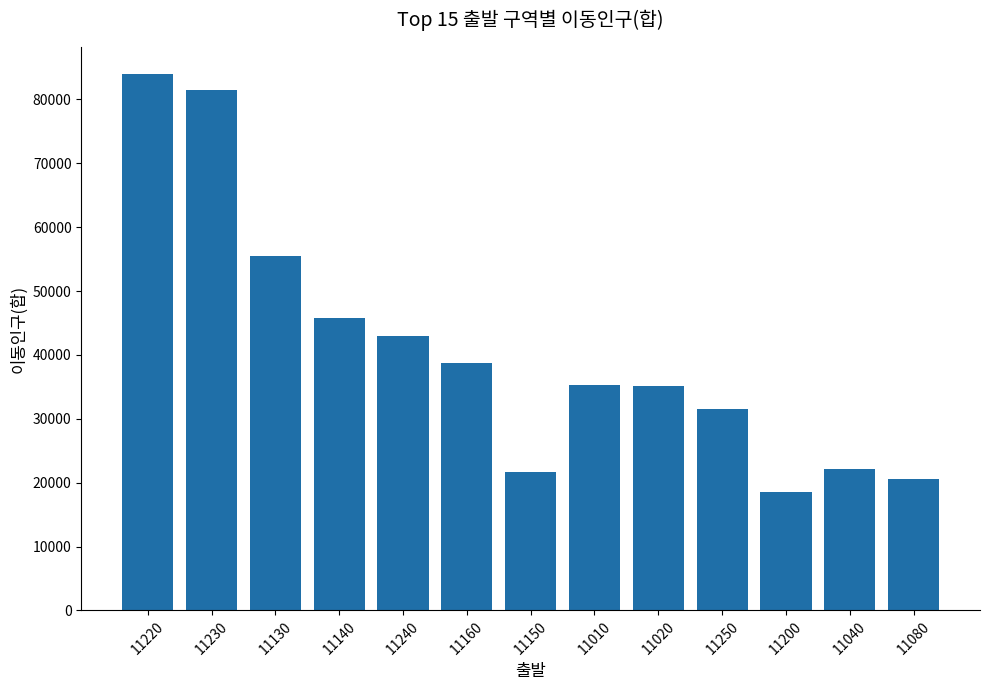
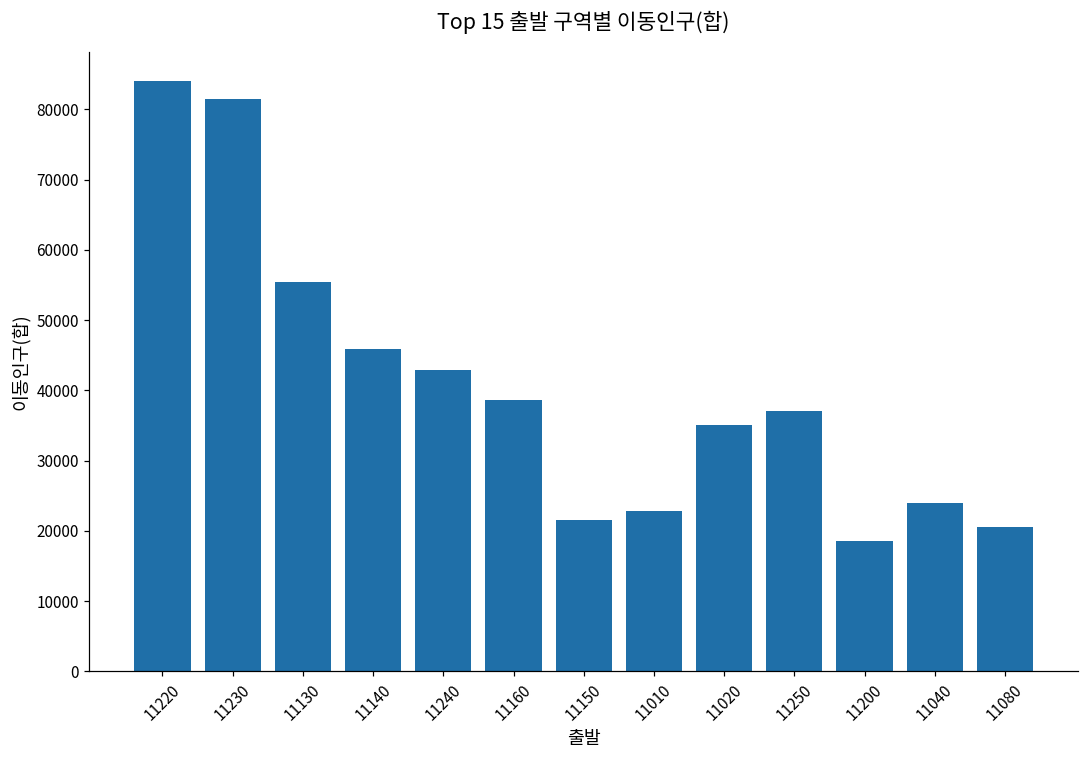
  {
    "11220": 84000,
    "11130": 55000,
    "11140": 46000,
    "11160": 39000,
    "11150": 22000,
-   "11010": 35000,
+   "11010": 23000,
    "11020": 35000,
-   "11250": 32000,
+   "11250": 37000,
    "11200": 19000,
-   "11040": 22000,
+   "11040": 24000,
    "11080": 21000
  }
